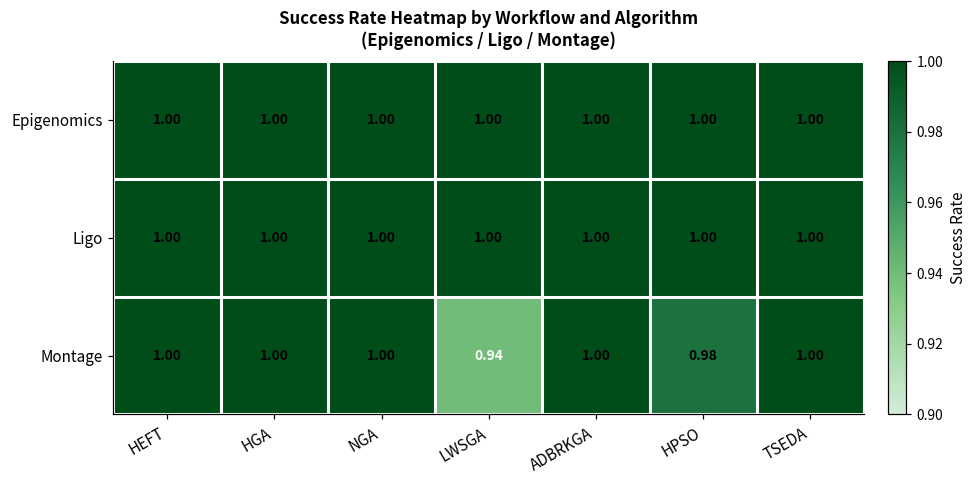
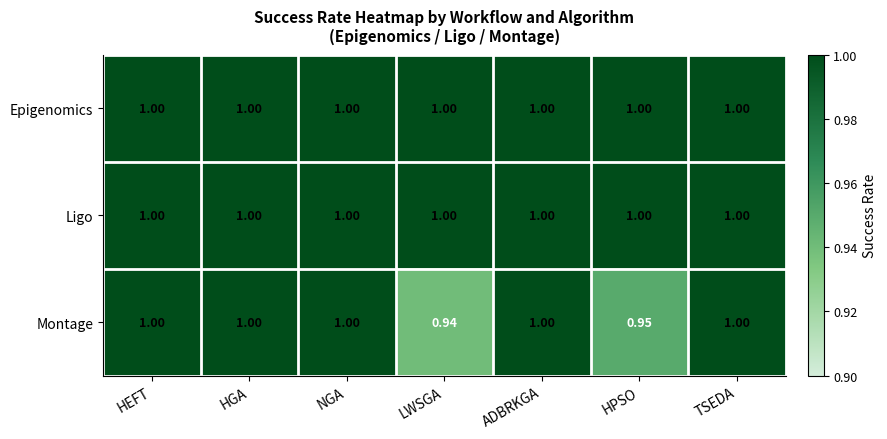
  {
    "Epigenomics": {
      "HEFT": 1.00,
      "HGA": 1.00,
      "NGA": 1.00,
      "LWSGA": 1.00,
      "ADBRKGA": 1.00,
      "HPSO": 1.00,
      "TSEDA": 1.00
    },
    "Ligo": {
      "HEFT": 1.00,
      "HGA": 1.00,
      "NGA": 1.00,
      "LWSGA": 1.00,
      "ADBRKGA": 1.00,
      "HPSO": 1.00,
      "TSEDA": 1.00
    },
    "Montage": {
      "HEFT": 1.00,
      "HGA": 1.00,
      "NGA": 1.00,
      "LWSGA": 0.94,
      "ADBRKGA": 1.00,
-     "HPSO": 0.98,
+     "HPSO": 0.95,
      "TSEDA": 1.00
    }
  }
